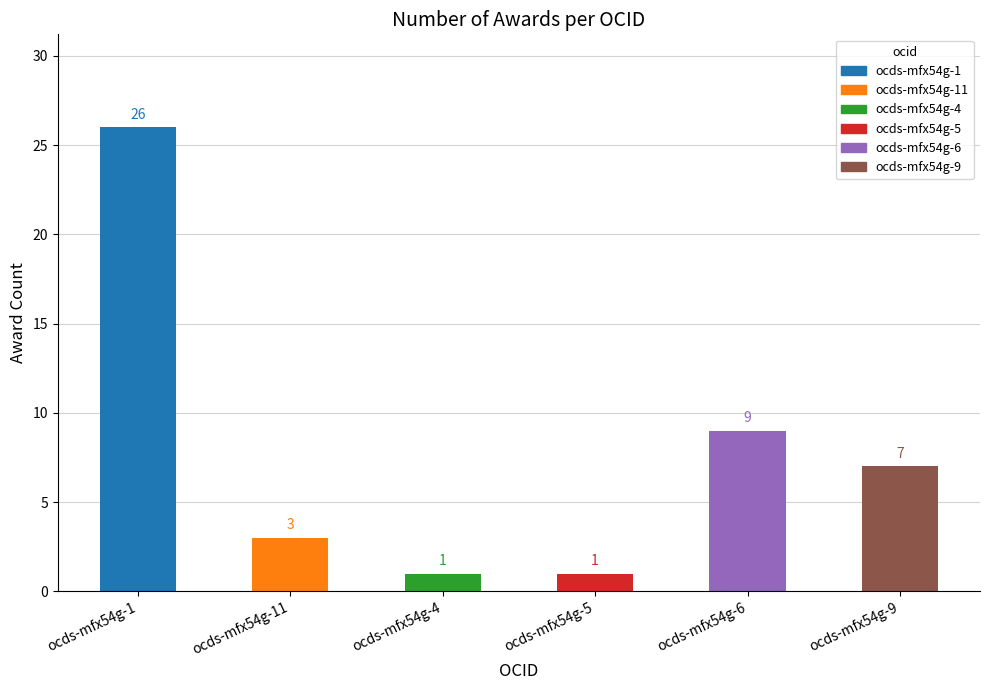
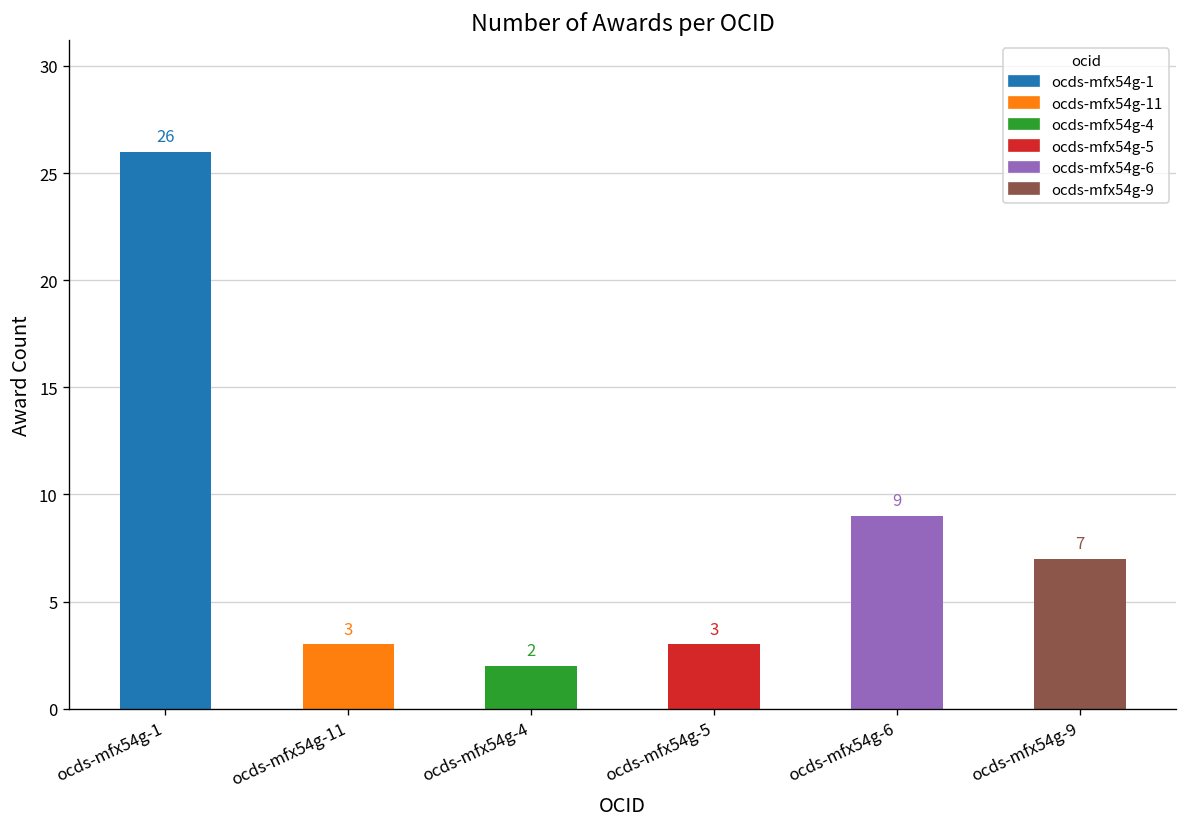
  {
    "ocds-mfx54g-1": 26,
    "ocds-mfx54g-11": 3,
-   "ocds-mfx54g-4": 1,
-   "ocds-mfx54g-5": 1,
+   "ocds-mfx54g-4": 2,
+   "ocds-mfx54g-5": 3,
    "ocds-mfx54g-6": 9,
    "ocds-mfx54g-9": 7
  }
